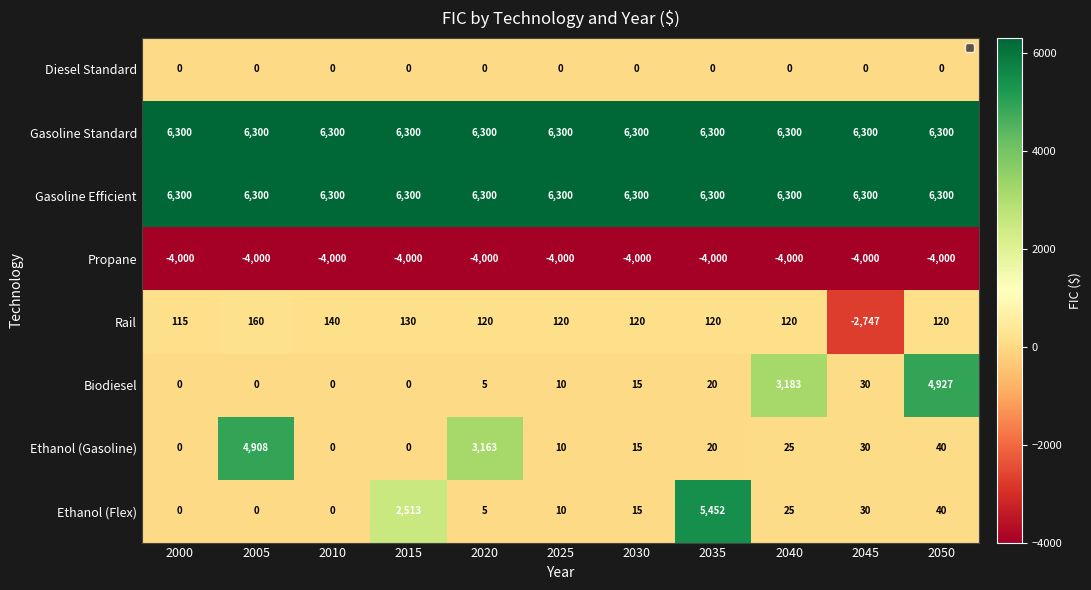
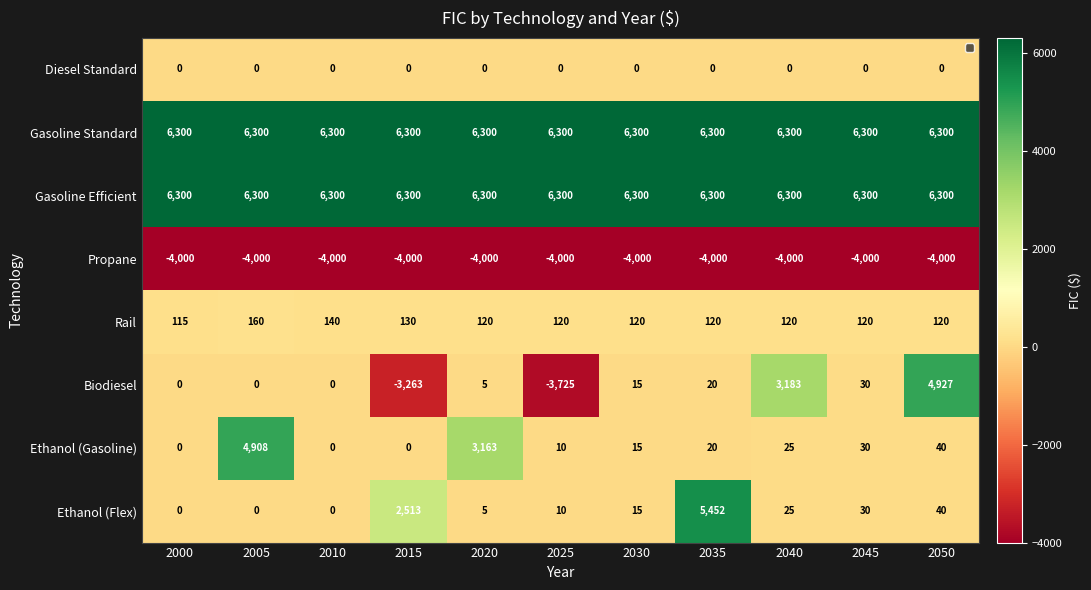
  {
    "Diesel Standard": {
      "2000": "0",
      "2005": "0",
      "2010": "0",
      "2015": "0",
      "2020": "0",
      "2025": "0",
      "2030": "0",
      "2035": "0",
      "2040": "0",
      "2045": "0",
      "2050": "0"
    },
    "Gasoline Standard": {
      "2000": "6,300",
      "2005": "6,300",
      "2010": "6,300",
      "2015": "6,300",
      "2020": "6,300",
      "2025": "6,300",
      "2030": "6,300",
      "2035": "6,300",
      "2040": "6,300",
      "2045": "6,300",
      "2050": "6,300"
    },
    "Gasoline Efficient": {
      "2000": "6,300",
      "2005": "6,300",
      "2010": "6,300",
      "2015": "6,300",
      "2020": "6,300",
      "2025": "6,300",
      "2030": "6,300",
      "2035": "6,300",
      "2040": "6,300",
      "2045": "6,300",
      "2050": "6,300"
    },
    "Propane": {
      "2000": "-4,000",
      "2005": "-4,000",
      "2010": "-4,000",
      "2015": "-4,000",
      "2020": "-4,000",
      "2025": "-4,000",
      "2030": "-4,000",
      "2035": "-4,000",
      "2040": "-4,000",
      "2045": "-4,000",
      "2050": "-4,000"
    },
    "Rail": {
      "2000": "115",
      "2005": "160",
      "2010": "140",
      "2015": "130",
      "2020": "120",
      "2025": "120",
      "2030": "120",
      "2035": "120",
      "2040": "120",
-     "2045": "-2,747",
+     "2045": "120",
      "2050": "120"
    },
    "Biodiesel": {
      "2000": "0",
      "2005": "0",
      "2010": "0",
-     "2015": "0",
+     "2015": "-3,263",
      "2020": "5",
-     "2025": "10",
+     "2025": "-3,725",
      "2030": "15",
      "2035": "20",
      "2040": "3,183",
      "2045": "30",
      "2050": "4,927"
    },
    "Ethanol (Gasoline)": {
      "2000": "0",
      "2005": "4,908",
      "2010": "0",
      "2015": "0",
      "2020": "3,163",
      "2025": "10",
      "2030": "15",
      "2035": "20",
      "2040": "25",
      "2045": "30",
      "2050": "40"
    },
    "Ethanol (Flex)": {
      "2000": "0",
      "2005": "0",
      "2010": "0",
      "2015": "2,513",
      "2020": "5",
      "2025": "10",
      "2030": "15",
      "2035": "5,452",
      "2040": "25",
      "2045": "30",
      "2050": "40"
    }
  }
